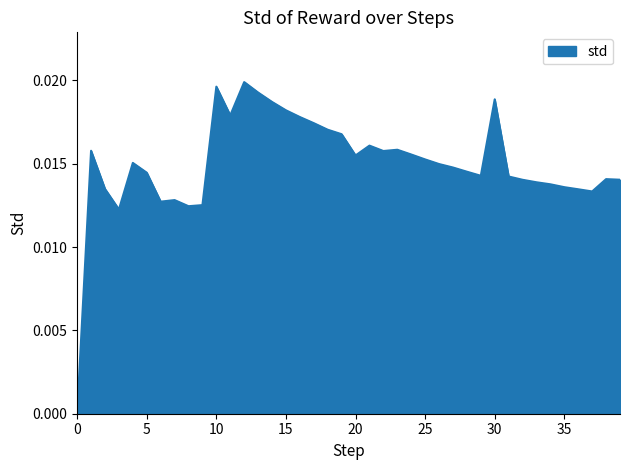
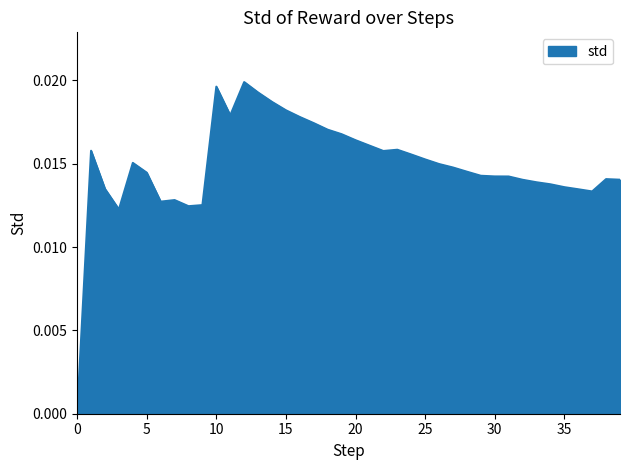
  {
    "0": 0.0000,
    "5": 0.0145,
    "10": 0.0196,
    "15": 0.0182,
-   "20": 0.0155,
+   "20": 0.0164,
    "25": 0.0153,
-   "30": 0.0189,
+   "30": 0.0142,
    "35": 0.0136
  }
